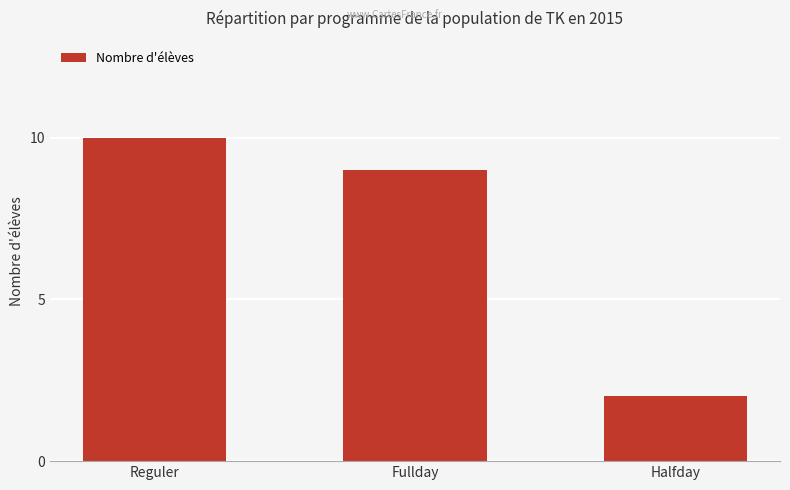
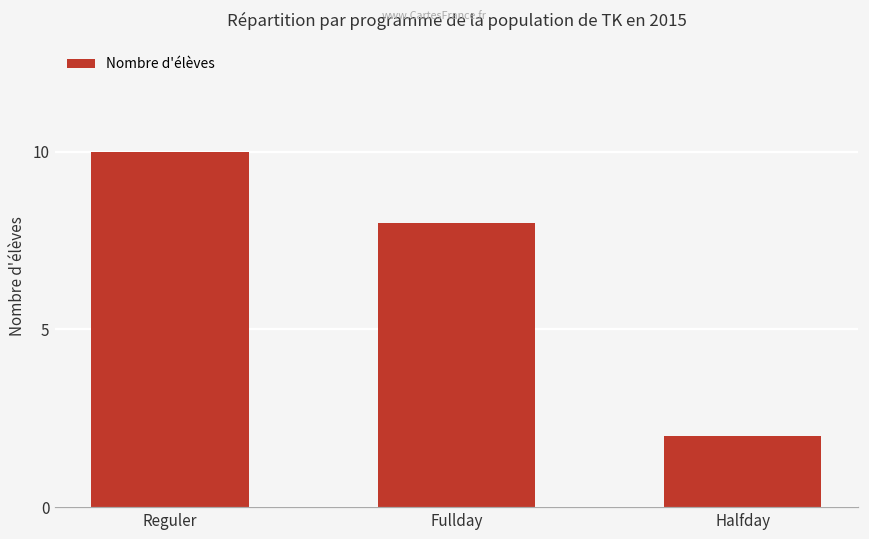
  {
    "Reguler": 10,
-   "Fullday": 9,
+   "Fullday": 8,
    "Halfday": 2
  }
